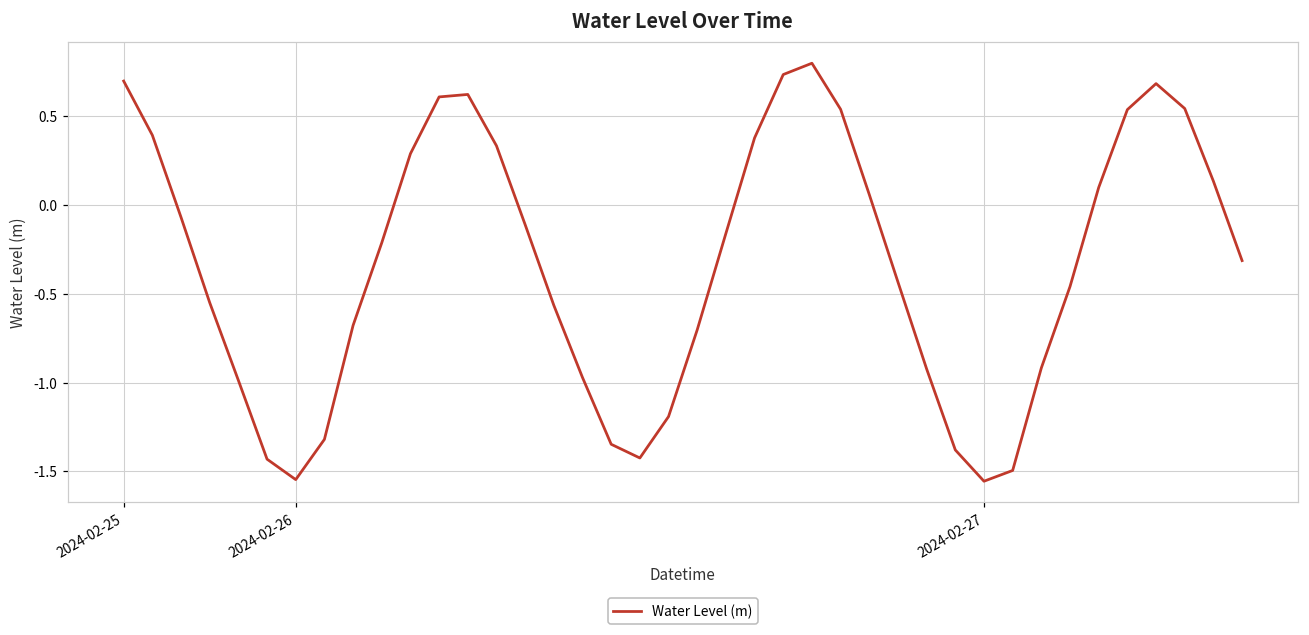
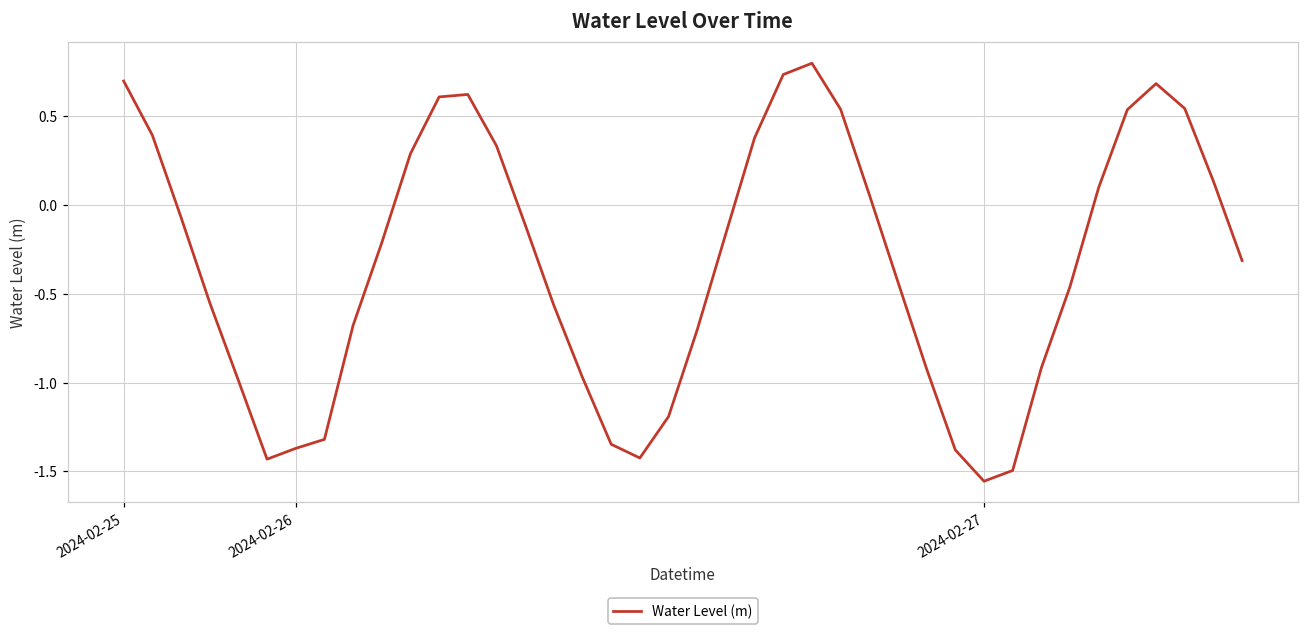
  {
    "2024-02-25": 0.70,
-   "2024-02-26": -1.55,
+   "2024-02-26": -1.37,
    "2024-02-27": -1.56
  }
